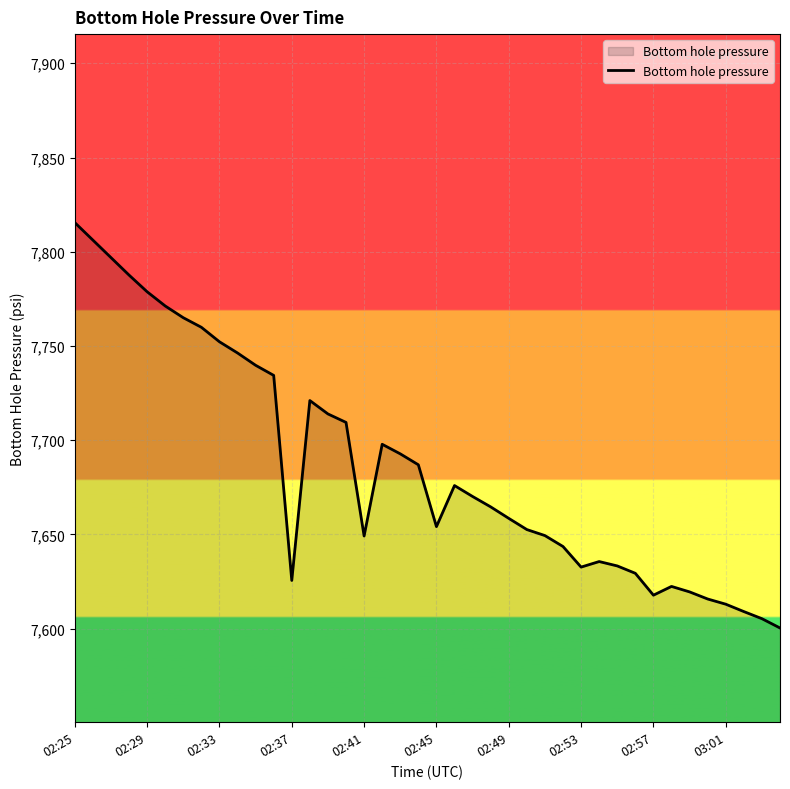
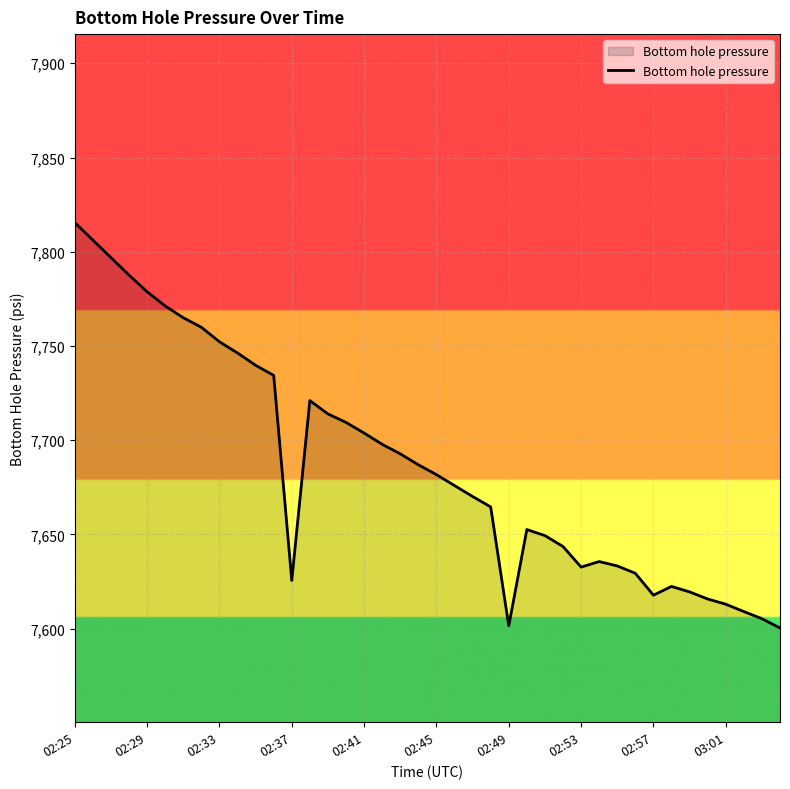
  {
    "02:25": "7,815",
    "02:29": "7,779",
    "02:33": "7,752",
    "02:37": "7,626",
-   "02:41": "7,649",
-   "02:45": "7,654",
-   "02:49": "7,659",
+   "02:41": "7,704",
+   "02:45": "7,682",
+   "02:49": "7,602",
    "02:53": "7,633",
    "02:57": "7,618",
    "03:01": "7,613"
  }
